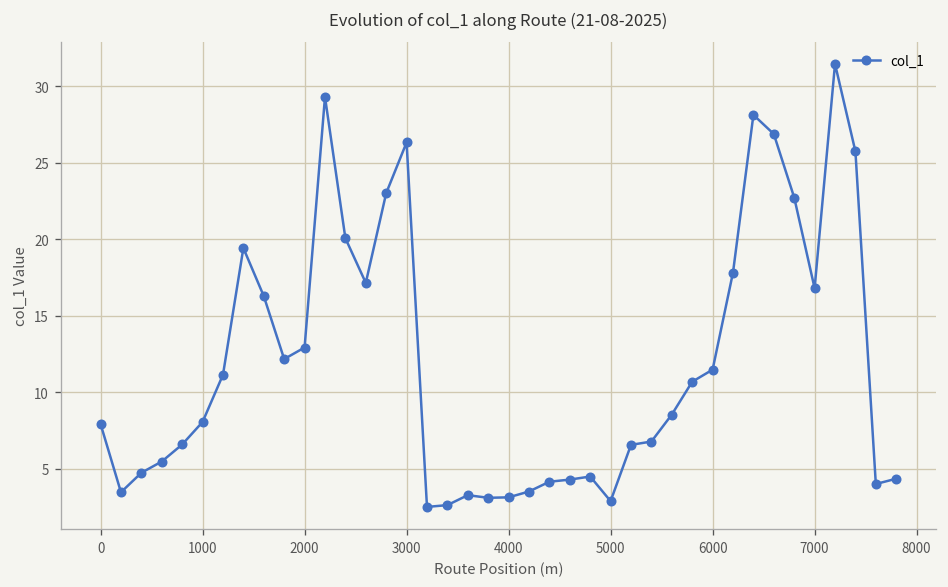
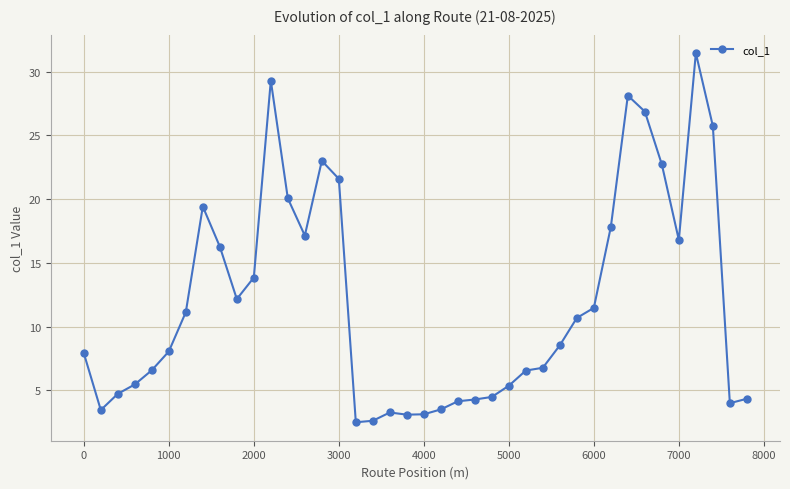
  {
    "0": 7.9,
    "1000": 8.1,
-   "2000": 12.9,
-   "3000": 26.3,
+   "2000": 13.9,
+   "3000": 21.6,
    "4000": 3.1,
-   "5000": 2.9,
+   "5000": 5.4,
    "6000": 11.5,
    "7000": 16.8
  }
